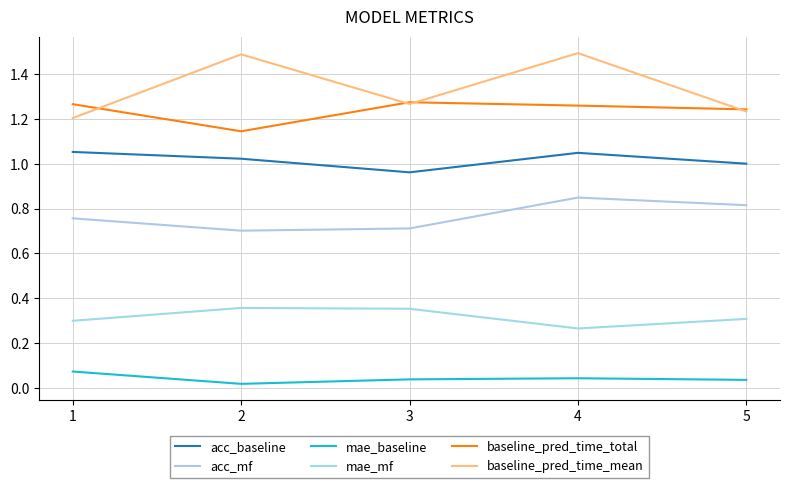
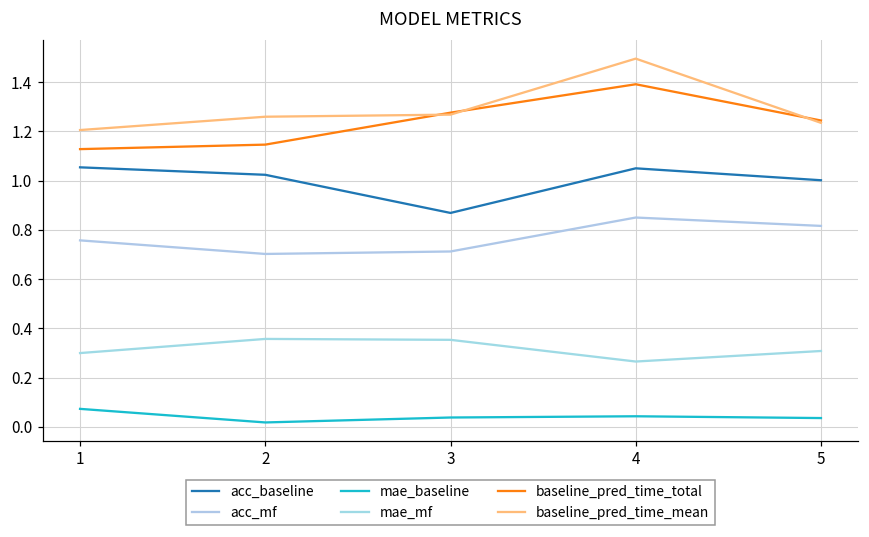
  {
    "acc_baseline": {
      "1": 1.05,
      "2": 1.02,
-     "3": 0.96,
+     "3": 0.87,
      "4": 1.05,
      "5": 1.00
    },
    "mae_baseline": {
      "1": 0.07,
      "2": 0.02,
      "3": 0.04,
      "4": 0.04,
      "5": 0.04
    },
    "baseline_pred_time_total": {
-     "1": 1.27,
+     "1": 1.13,
      "2": 1.15,
-     "4": 1.26
+     "4": 1.39
    },
    "baseline_pred_time_mean": {
      "1": 1.20,
-     "2": 1.49,
+     "2": 1.26,
      "4": 1.49
    }
  }
